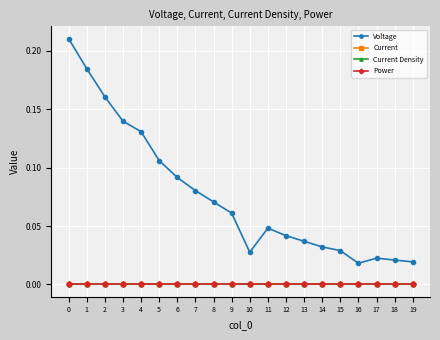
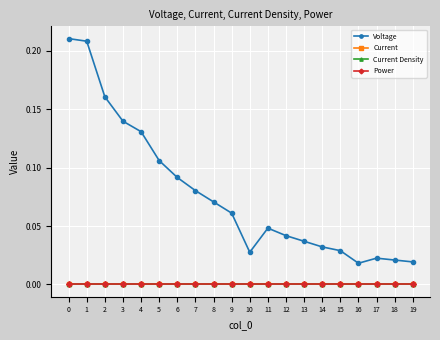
  {
    "Voltage": {
      "0": 0.210,
-     "1": 0.185,
+     "1": 0.208,
      "2": 0.161,
      "3": 0.140,
      "4": 0.131,
      "5": 0.106,
      "6": 0.092,
      "7": 0.080,
      "8": 0.071,
      "9": 0.061,
      "10": 0.028,
      "11": 0.048,
      "12": 0.042,
      "13": 0.037,
      "14": 0.032,
      "15": 0.029,
      "16": 0.018,
      "17": 0.022,
      "18": 0.021,
      "19": 0.019
    },
    "Power": {
      "0": 0.000,
      "1": 0.000,
      "2": 0.000,
      "3": 0.000,
      "4": 0.000,
      "5": 0.000,
      "6": 0.000,
      "7": 0.000,
      "8": 0.000,
      "9": 0.000,
      "10": 0.000,
      "11": 0.000,
      "12": 0.000,
      "13": 0.000,
      "14": 0.000,
      "15": 0.000,
      "16": 0.000,
      "17": 0.000,
      "18": 0.000,
      "19": 0.000
    }
  }
